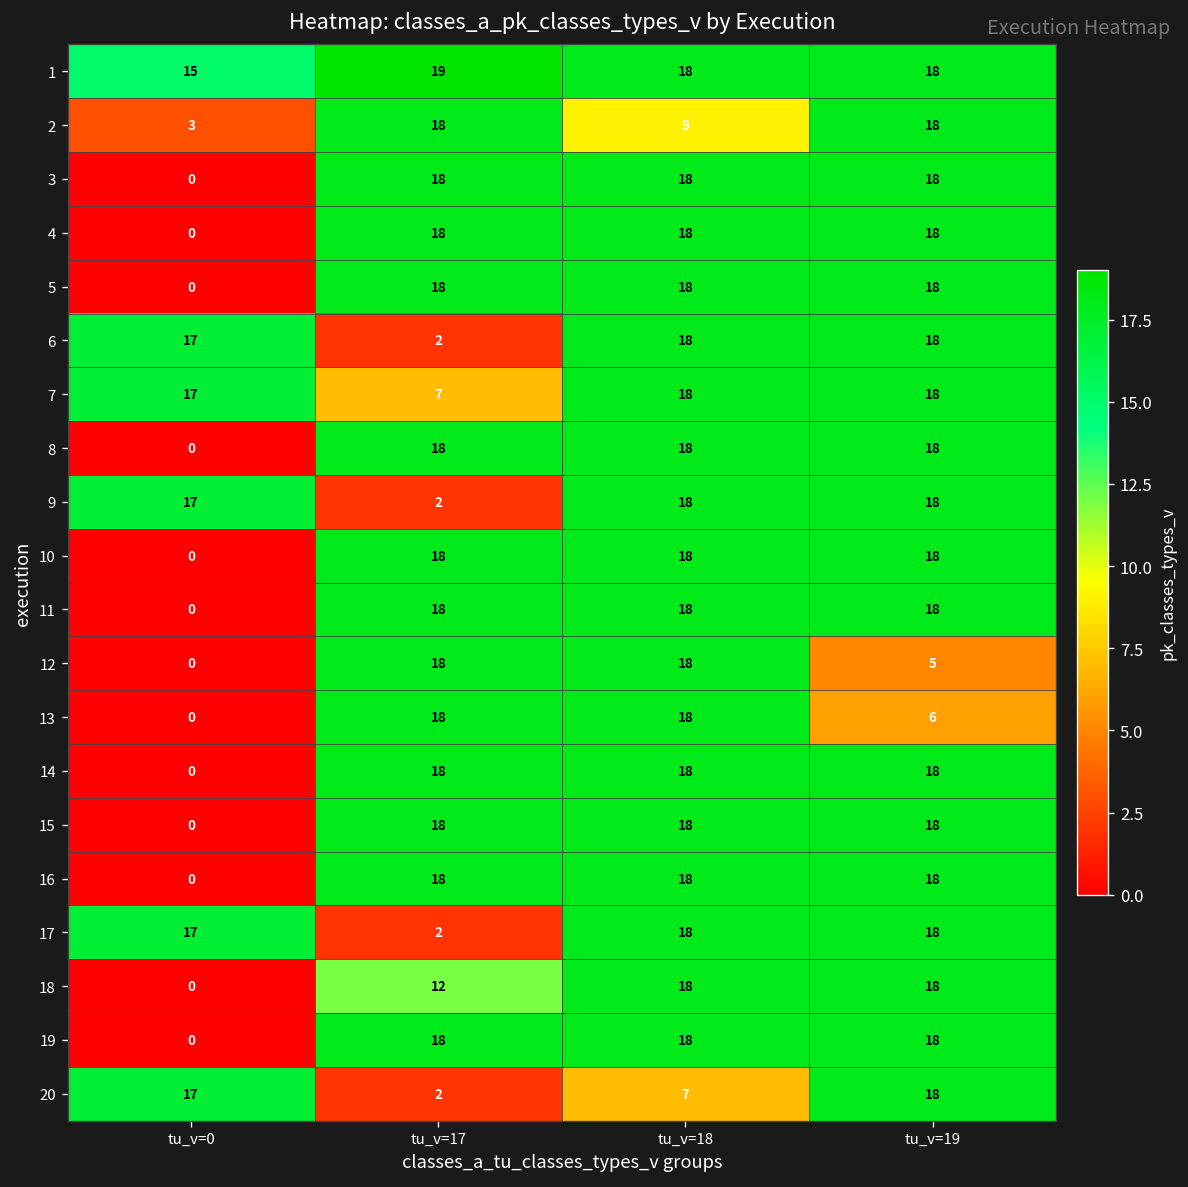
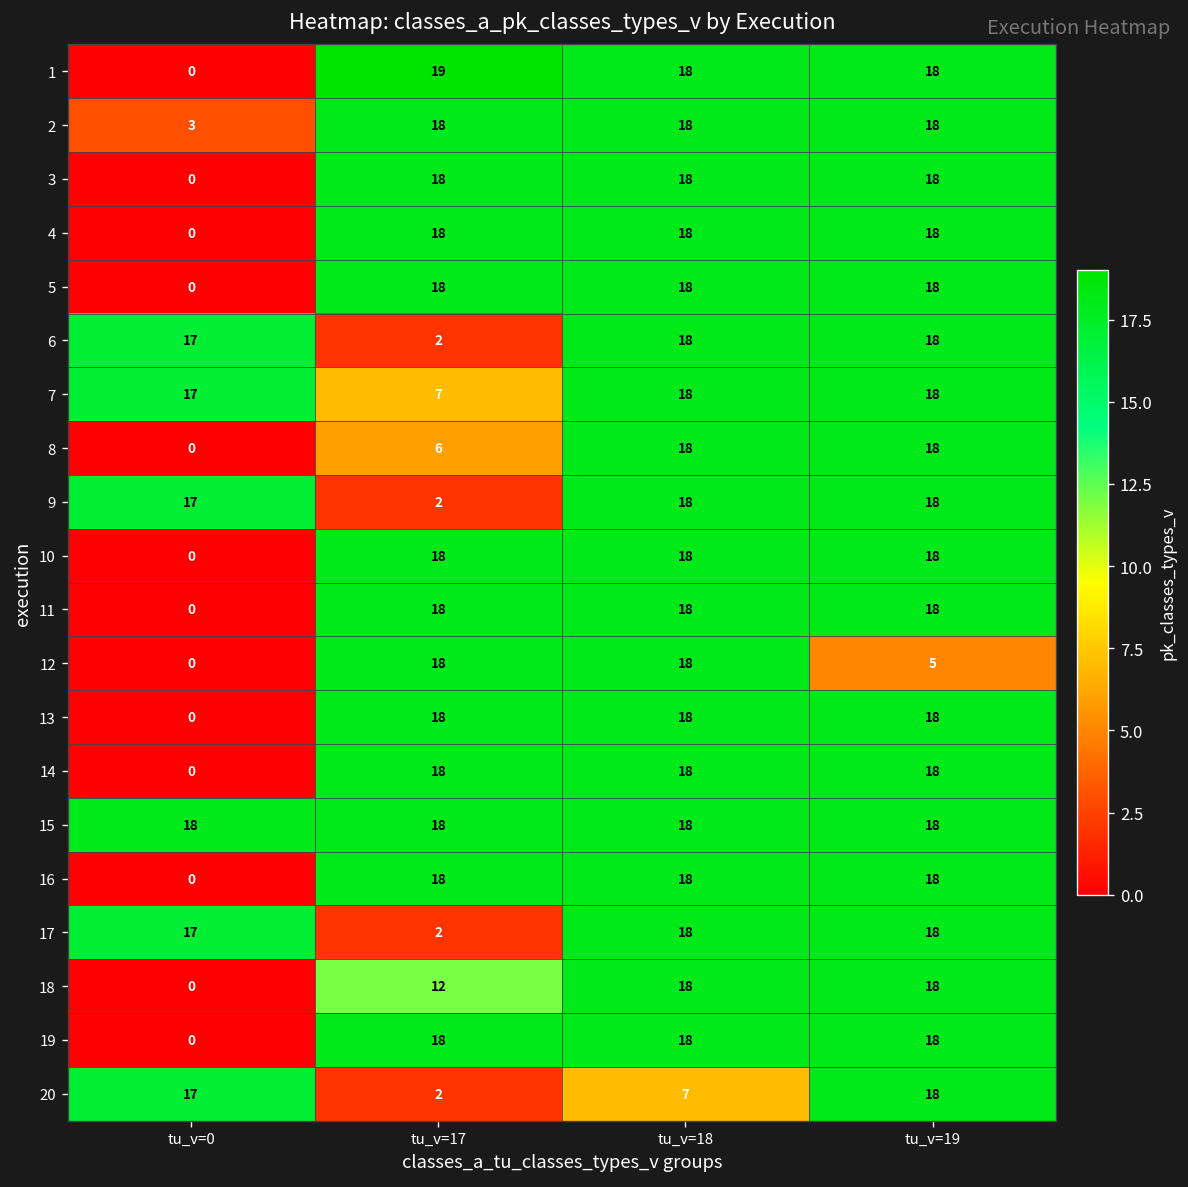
  {
    "1": {
-     "tu_v=0": 15,
+     "tu_v=0": 0,
      "tu_v=17": 19,
      "tu_v=18": 18,
      "tu_v=19": 18
    },
    "2": {
      "tu_v=0": 3,
      "tu_v=17": 18,
-     "tu_v=18": 9,
+     "tu_v=18": 18,
      "tu_v=19": 18
    },
    "3": {
      "tu_v=0": 0,
      "tu_v=17": 18,
      "tu_v=18": 18,
      "tu_v=19": 18
    },
    "4": {
      "tu_v=0": 0,
      "tu_v=17": 18,
      "tu_v=18": 18,
      "tu_v=19": 18
    },
    "5": {
      "tu_v=0": 0,
      "tu_v=17": 18,
      "tu_v=18": 18,
      "tu_v=19": 18
    },
    "6": {
      "tu_v=0": 17,
      "tu_v=17": 2,
      "tu_v=18": 18,
      "tu_v=19": 18
    },
    "7": {
      "tu_v=0": 17,
      "tu_v=17": 7,
      "tu_v=18": 18,
      "tu_v=19": 18
    },
    "8": {
      "tu_v=0": 0,
-     "tu_v=17": 18,
+     "tu_v=17": 6,
      "tu_v=18": 18,
      "tu_v=19": 18
    },
    "9": {
      "tu_v=0": 17,
      "tu_v=17": 2,
      "tu_v=18": 18,
      "tu_v=19": 18
    },
    "10": {
      "tu_v=0": 0,
      "tu_v=17": 18,
      "tu_v=18": 18,
      "tu_v=19": 18
    },
    "11": {
      "tu_v=0": 0,
      "tu_v=17": 18,
      "tu_v=18": 18,
      "tu_v=19": 18
    },
    "12": {
      "tu_v=0": 0,
      "tu_v=17": 18,
      "tu_v=18": 18,
      "tu_v=19": 5
    },
    "13": {
      "tu_v=0": 0,
      "tu_v=17": 18,
      "tu_v=18": 18,
-     "tu_v=19": 6
+     "tu_v=19": 18
    },
    "14": {
      "tu_v=0": 0,
      "tu_v=17": 18,
      "tu_v=18": 18,
      "tu_v=19": 18
    },
    "15": {
-     "tu_v=0": 0,
+     "tu_v=0": 18,
      "tu_v=17": 18,
      "tu_v=18": 18,
      "tu_v=19": 18
    },
    "16": {
      "tu_v=0": 0,
      "tu_v=17": 18,
      "tu_v=18": 18,
      "tu_v=19": 18
    },
    "17": {
      "tu_v=0": 17,
      "tu_v=17": 2,
      "tu_v=18": 18,
      "tu_v=19": 18
    },
    "18": {
      "tu_v=0": 0,
      "tu_v=17": 12,
      "tu_v=18": 18,
      "tu_v=19": 18
    },
    "19": {
      "tu_v=0": 0,
      "tu_v=17": 18,
      "tu_v=18": 18,
      "tu_v=19": 18
    },
    "20": {
      "tu_v=0": 17,
      "tu_v=17": 2,
      "tu_v=18": 7,
      "tu_v=19": 18
    }
  }
